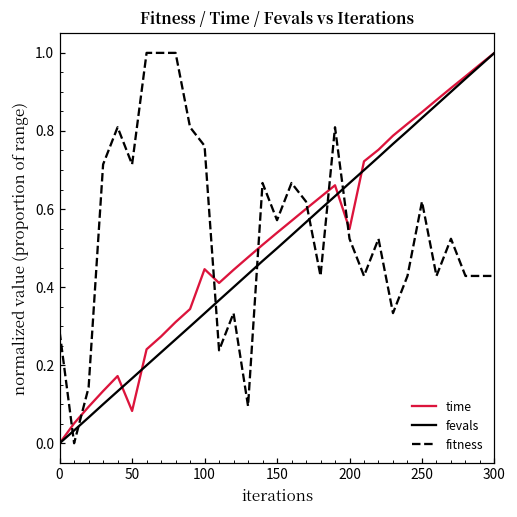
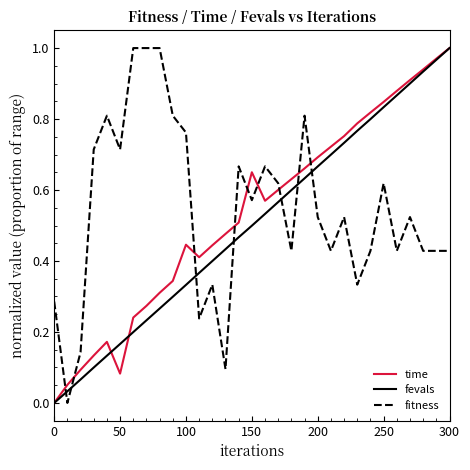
  {
    "time": {
      "50": 0.08,
      "100": 0.45,
-     "150": 0.54,
-     "200": 0.55,
+     "150": 0.65,
+     "200": 0.69,
      "250": 0.85
    }
  }
